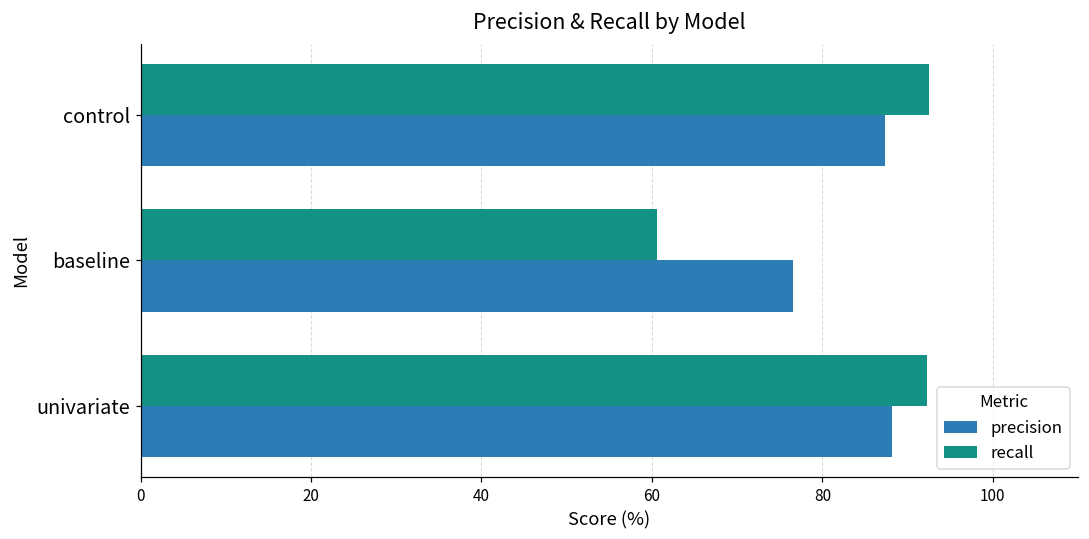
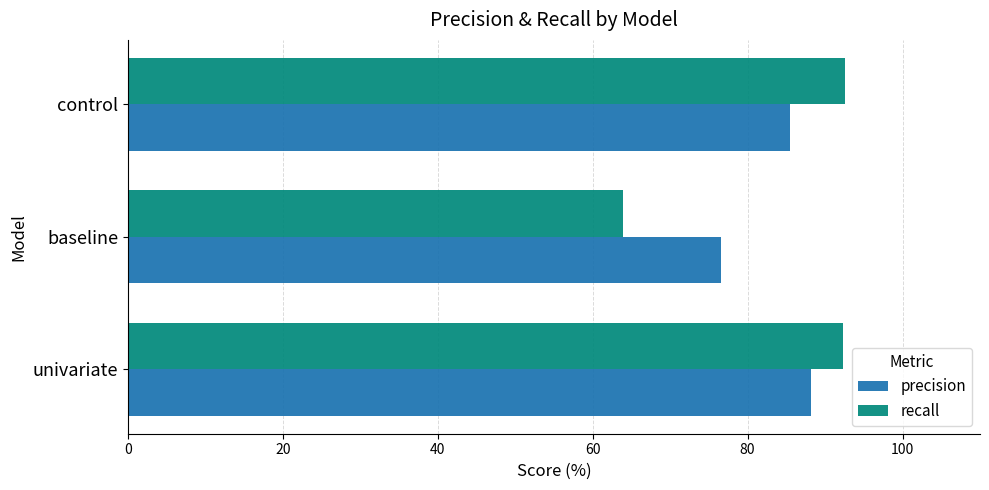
  {
    "precision": {
-     "control": 87,
+     "control": 85,
      "baseline": 77,
      "univariate": 88
    },
    "recall": {
      "control": 93,
-     "baseline": 61,
+     "baseline": 64,
      "univariate": 92
    }
  }
